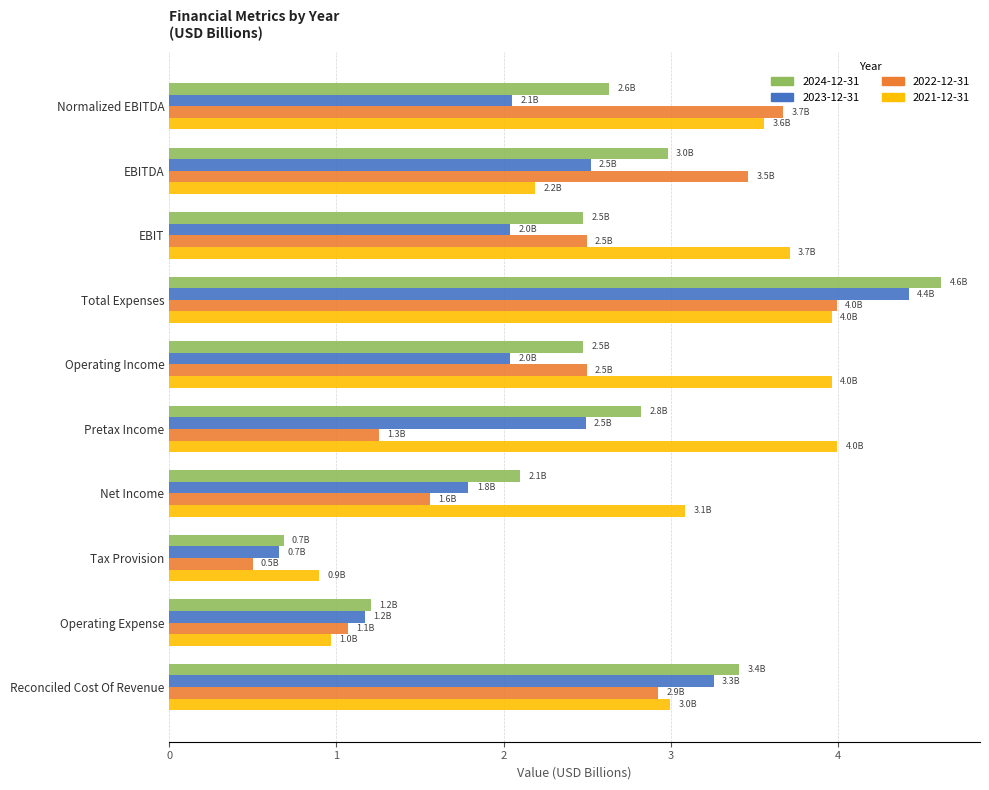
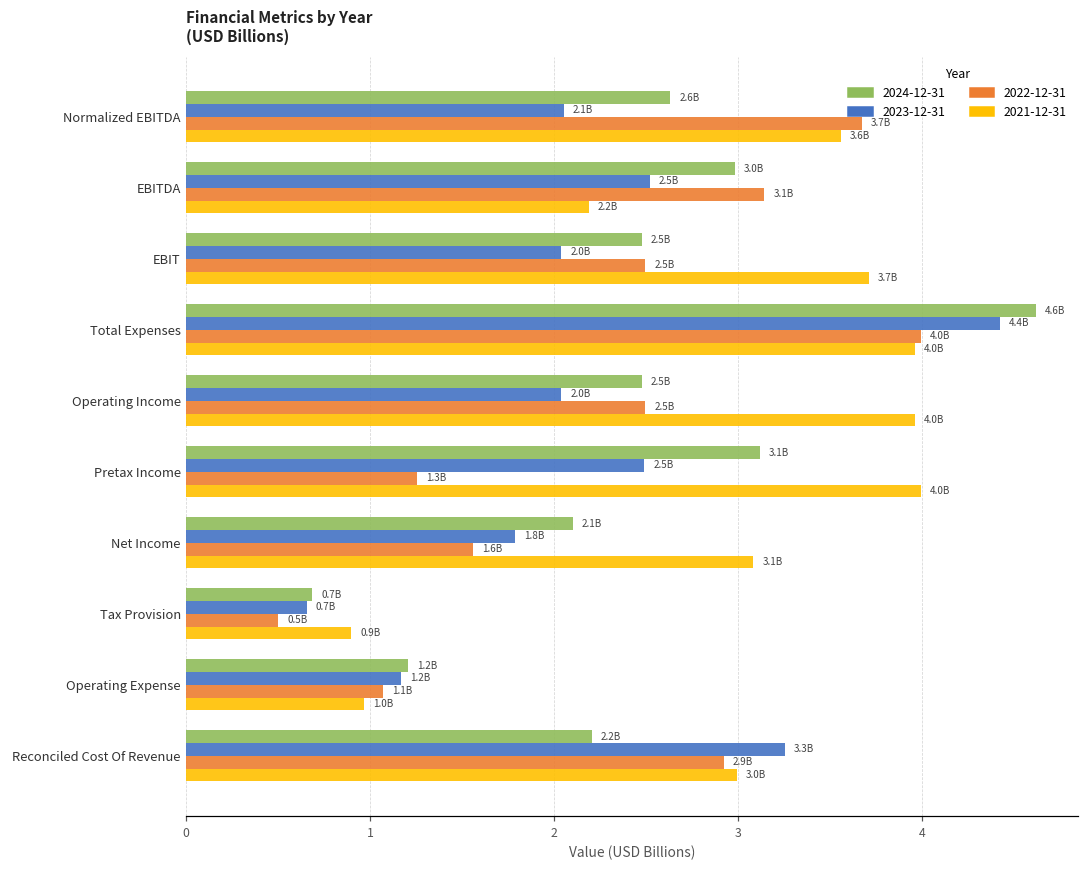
  {
    "2024-12-31": {
      "Normalized EBITDA": "2.6B",
      "EBITDA": "3.0B",
      "EBIT": "2.5B",
      "Total Expenses": "4.6B",
      "Operating Income": "2.5B",
-     "Pretax Income": "2.8B",
+     "Pretax Income": "3.1B",
      "Net Income": "2.1B",
      "Tax Provision": "0.7B",
      "Operating Expense": "1.2B",
-     "Reconciled Cost Of Revenue": "3.4B"
+     "Reconciled Cost Of Revenue": "2.2B"
    },
    "2023-12-31": {
      "Normalized EBITDA": "2.1B",
      "EBITDA": "2.5B",
      "EBIT": "2.0B",
      "Total Expenses": "4.4B",
      "Operating Income": "2.0B",
      "Pretax Income": "2.5B",
      "Net Income": "1.8B",
      "Tax Provision": "0.7B",
      "Reconciled Cost Of Revenue": "3.3B"
    },
    "2022-12-31": {
      "Normalized EBITDA": "3.7B",
-     "EBITDA": "3.5B",
+     "EBITDA": "3.1B",
      "EBIT": "2.5B",
      "Total Expenses": "4.0B",
      "Operating Income": "2.5B",
      "Pretax Income": "1.3B",
      "Net Income": "1.6B",
      "Tax Provision": "0.5B",
      "Operating Expense": "1.1B",
      "Reconciled Cost Of Revenue": "2.9B"
    },
    "2021-12-31": {
      "Normalized EBITDA": "3.6B",
      "EBITDA": "2.2B",
      "EBIT": "3.7B",
      "Total Expenses": "4.0B",
      "Operating Income": "4.0B",
      "Pretax Income": "4.0B",
      "Net Income": "3.1B",
      "Tax Provision": "0.9B",
      "Operating Expense": "1.0B",
      "Reconciled Cost Of Revenue": "3.0B"
    }
  }
